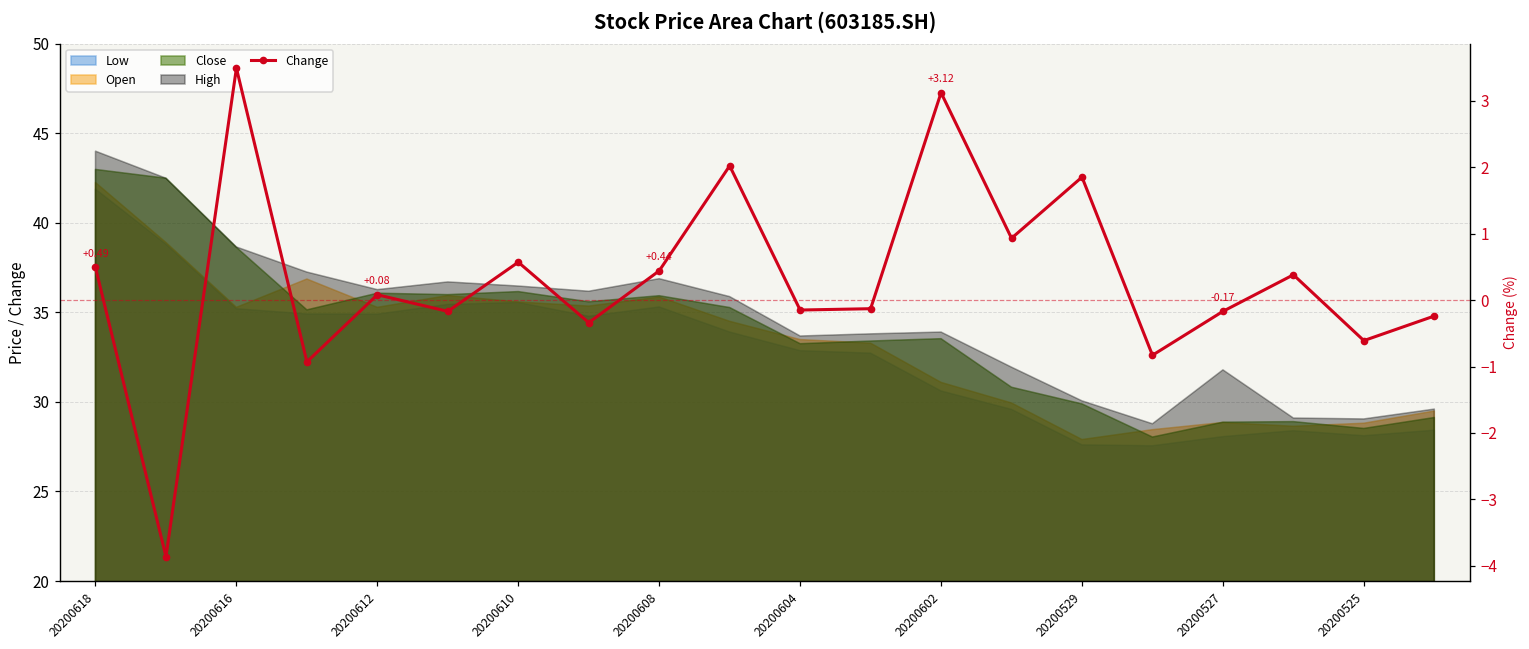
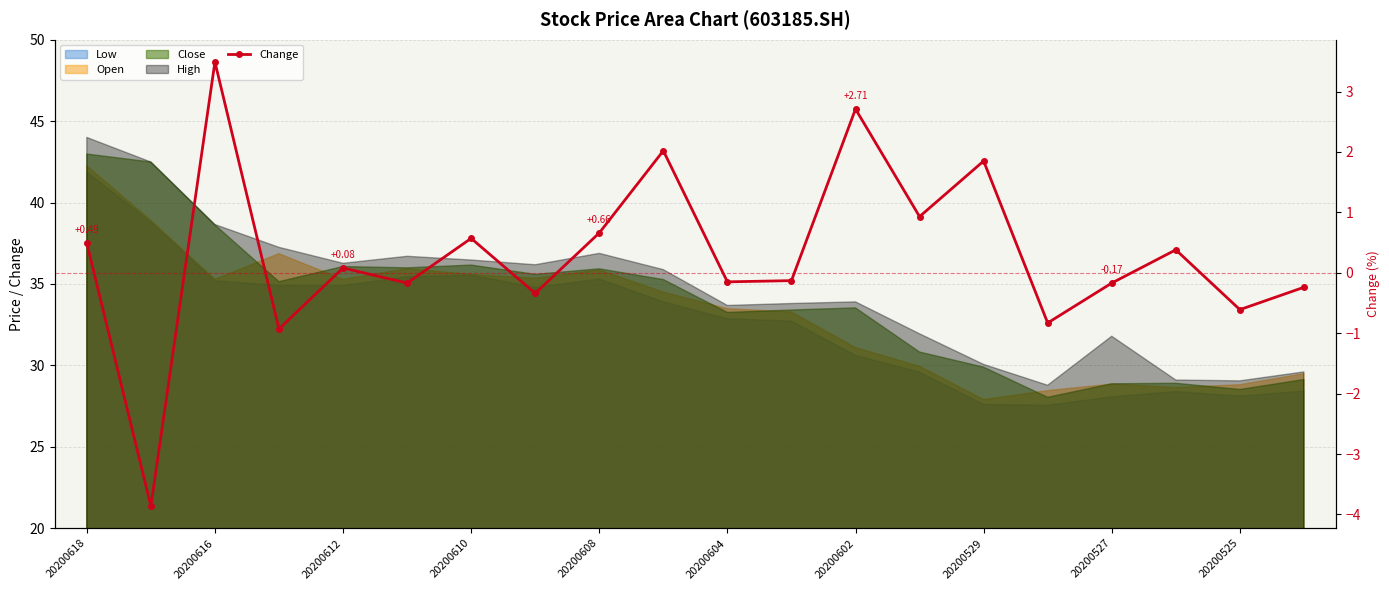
  {
    "Change": {
      "20200618": "+0.49",
      "20200612": "+0.08",
-     "20200608": "+0.44",
-     "20200602": "+3.12",
+     "20200608": "+0.66",
+     "20200602": "+2.71",
      "20200527": "-0.17"
    }
  }
